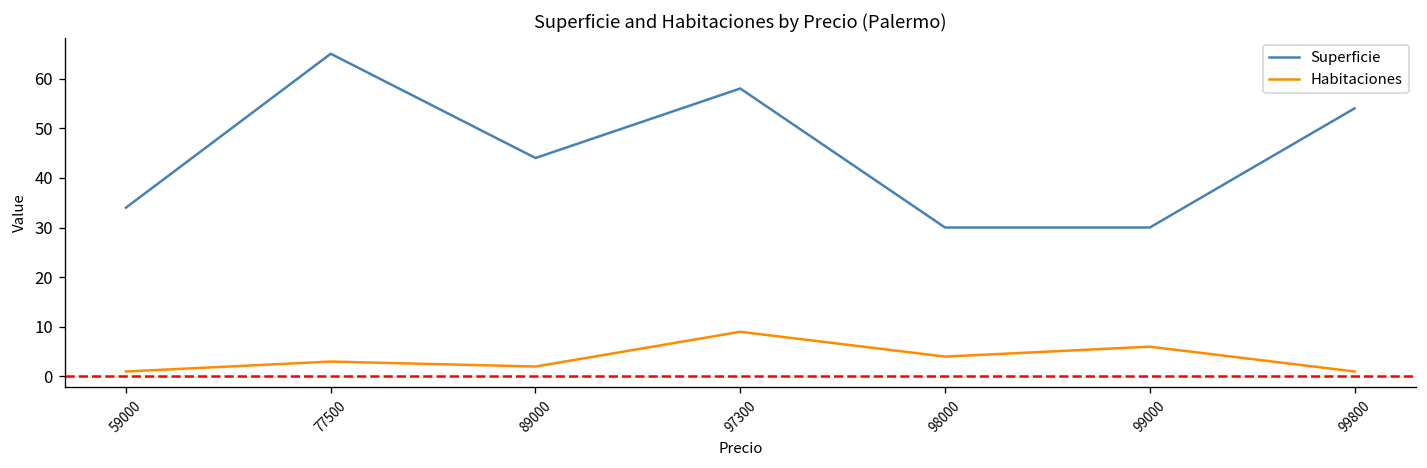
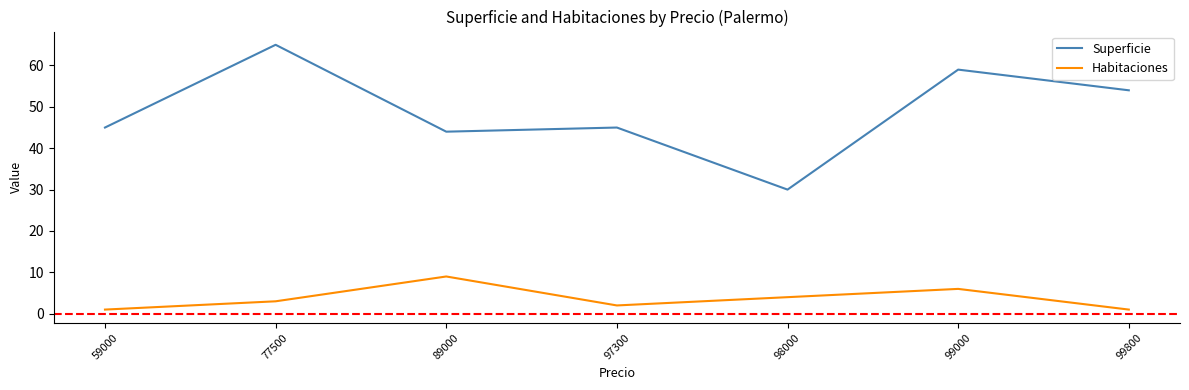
  {
    "Superficie": {
-     "59000": 34,
+     "59000": 45,
      "77500": 65,
      "89000": 44,
-     "97300": 58,
+     "97300": 45,
      "98000": 30,
-     "99000": 30,
+     "99000": 59,
      "99800": 54
    },
    "Habitaciones": {
      "59000": 1,
      "77500": 3,
-     "89000": 2,
-     "97300": 9,
+     "89000": 9,
+     "97300": 2,
      "98000": 4,
      "99000": 6,
      "99800": 1
    }
  }
